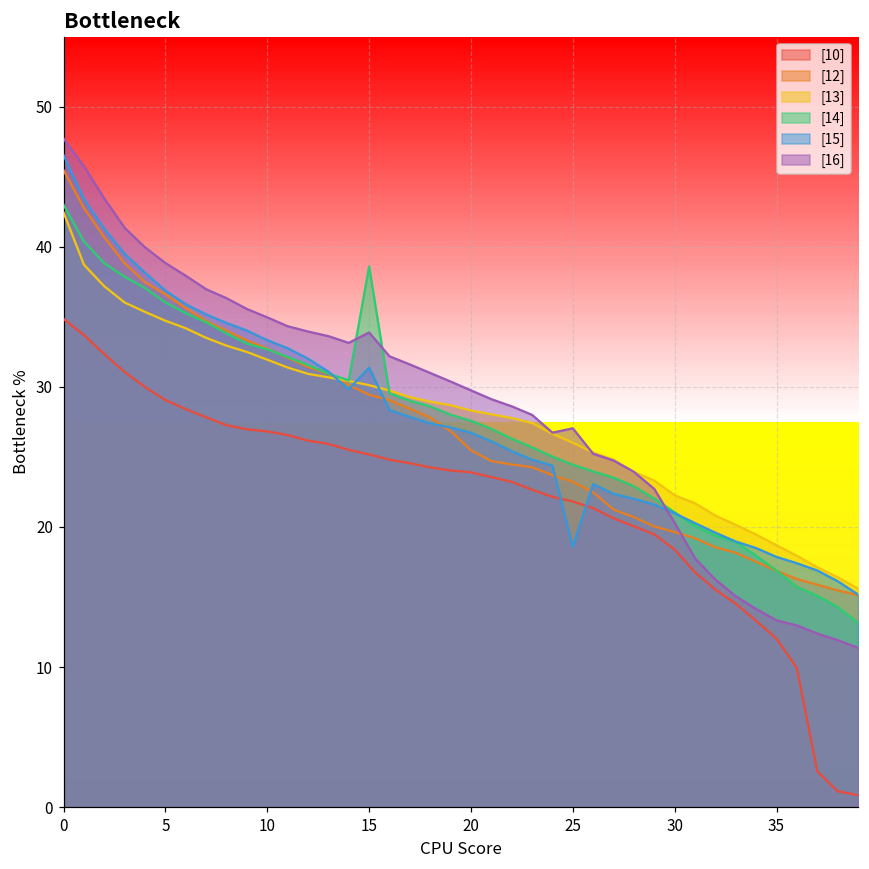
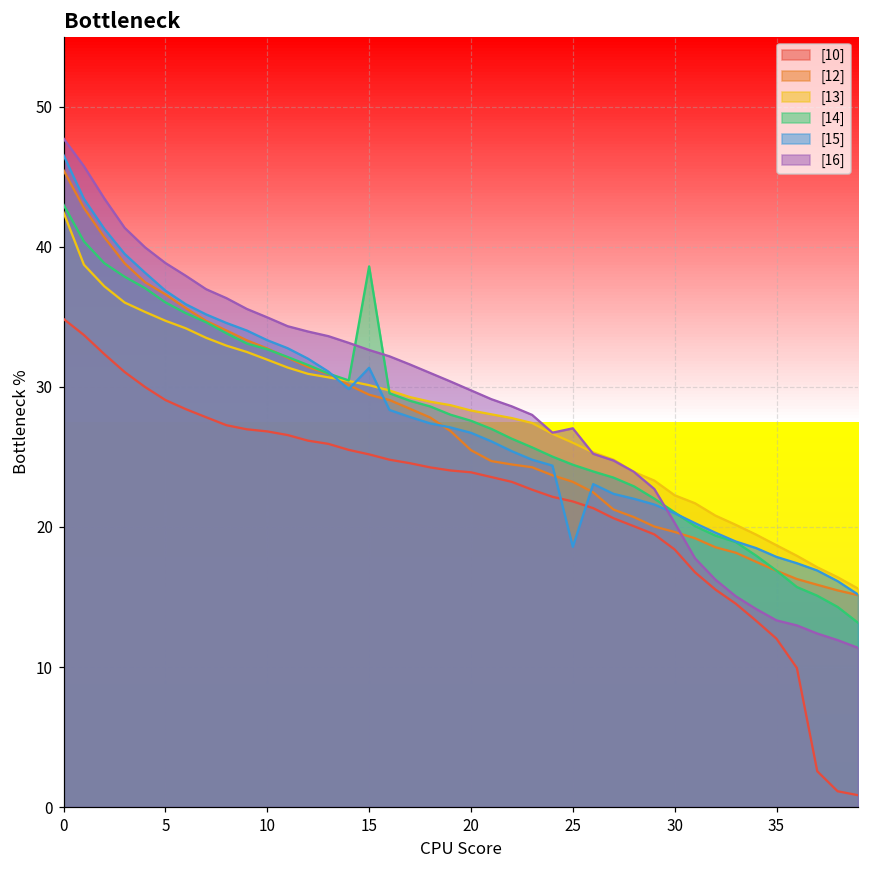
  {
    "[14]": {
      "0": 43.0,
      "5": 36.0,
      "15": 38.6,
      "20": 27.6,
      "25": 24.4
    },
    "[15]": {
      "0": 46.5,
      "5": 36.9,
      "10": 33.3,
      "15": 31.4,
      "20": 26.7,
      "25": 18.6,
      "35": 17.9
    },
    "[16]": {
      "0": 47.7,
      "5": 38.8,
      "10": 35.0,
-     "15": 33.9,
+     "15": 32.6,
      "20": 29.8,
      "25": 27.0,
      "30": 20.3,
      "35": 13.3
    }
  }
